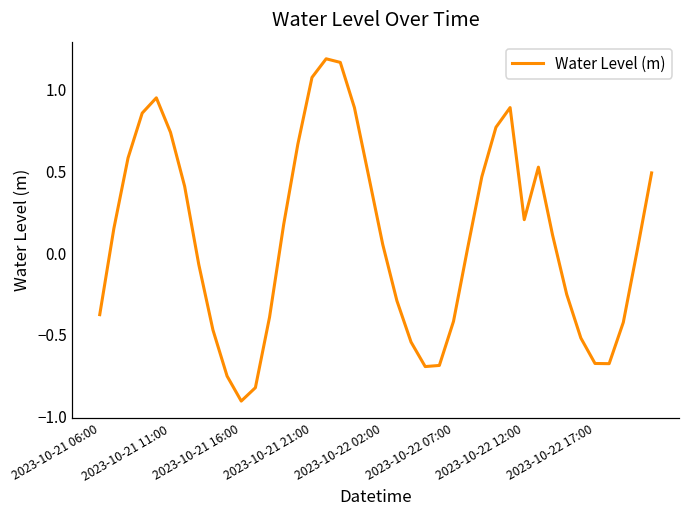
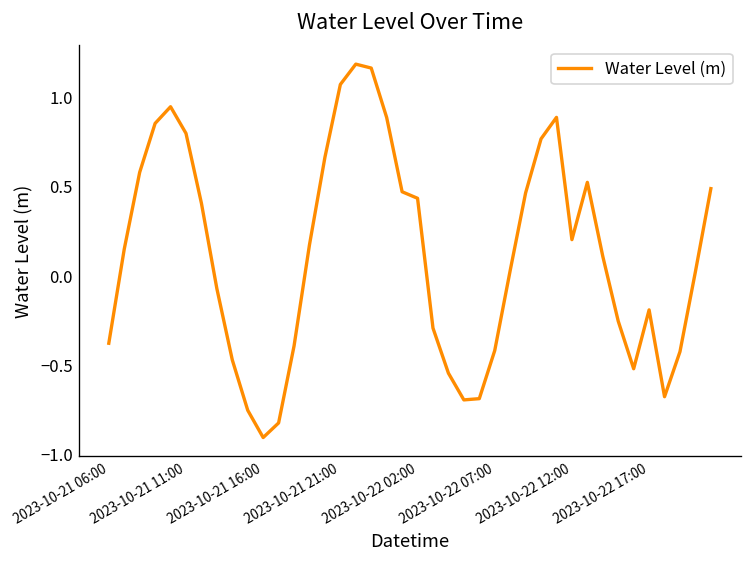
  {
    "2023-10-21 06:00": -0.38,
-   "2023-10-21 11:00": 0.74,
+   "2023-10-21 11:00": 0.80,
    "2023-10-21 16:00": -0.90,
    "2023-10-21 21:00": 1.07,
-   "2023-10-22 02:00": 0.05,
+   "2023-10-22 02:00": 0.44,
    "2023-10-22 07:00": -0.42,
    "2023-10-22 12:00": 0.20,
-   "2023-10-22 17:00": -0.67
+   "2023-10-22 17:00": -0.19
  }
